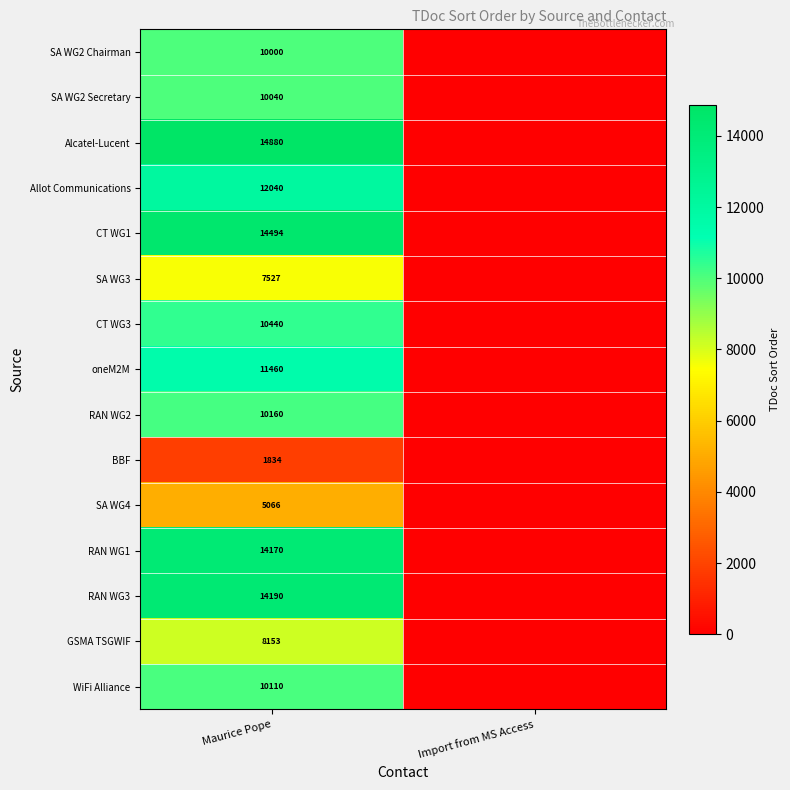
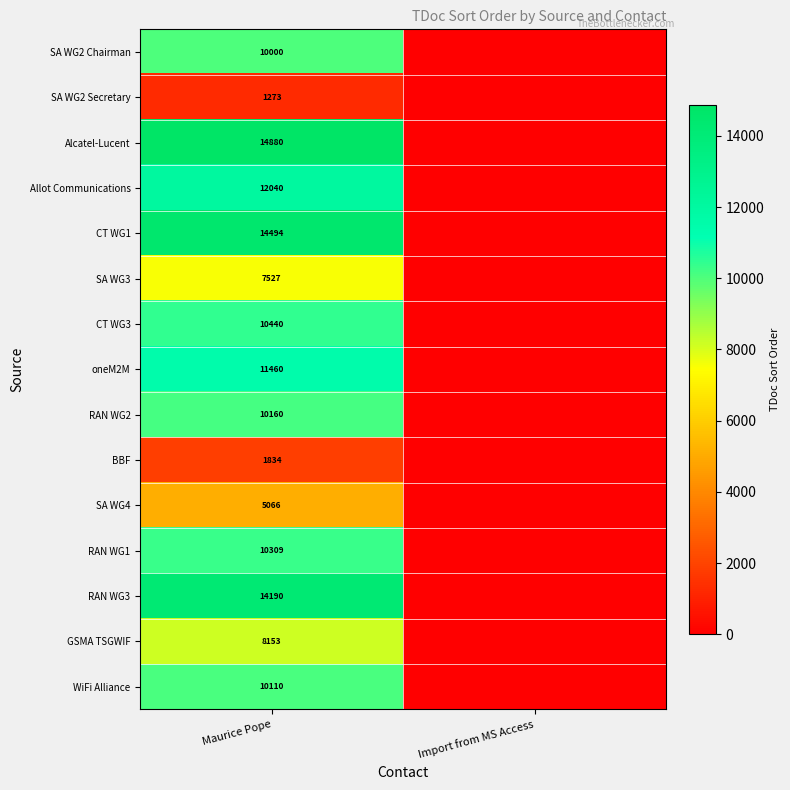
  {
    "SA WG2 Chairman": {
      "Maurice Pope": 10000
    },
    "SA WG2 Secretary": {
-     "Maurice Pope": 10040
+     "Maurice Pope": 1273
    },
    "Alcatel-Lucent": {
      "Maurice Pope": 14880
    },
    "Allot Communications": {
      "Maurice Pope": 12040
    },
    "CT WG1": {
      "Maurice Pope": 14494
    },
    "SA WG3": {
      "Maurice Pope": 7527
    },
    "CT WG3": {
      "Maurice Pope": 10440
    },
    "oneM2M": {
      "Maurice Pope": 11460
    },
    "RAN WG2": {
      "Maurice Pope": 10160
    },
    "BBF": {
      "Maurice Pope": 1834
    },
    "SA WG4": {
      "Maurice Pope": 5066
    },
    "RAN WG1": {
-     "Maurice Pope": 14170
+     "Maurice Pope": 10309
    },
    "RAN WG3": {
      "Maurice Pope": 14190
    },
    "GSMA TSGWIF": {
      "Maurice Pope": 8153
    },
    "WiFi Alliance": {
      "Maurice Pope": 10110
    }
  }
